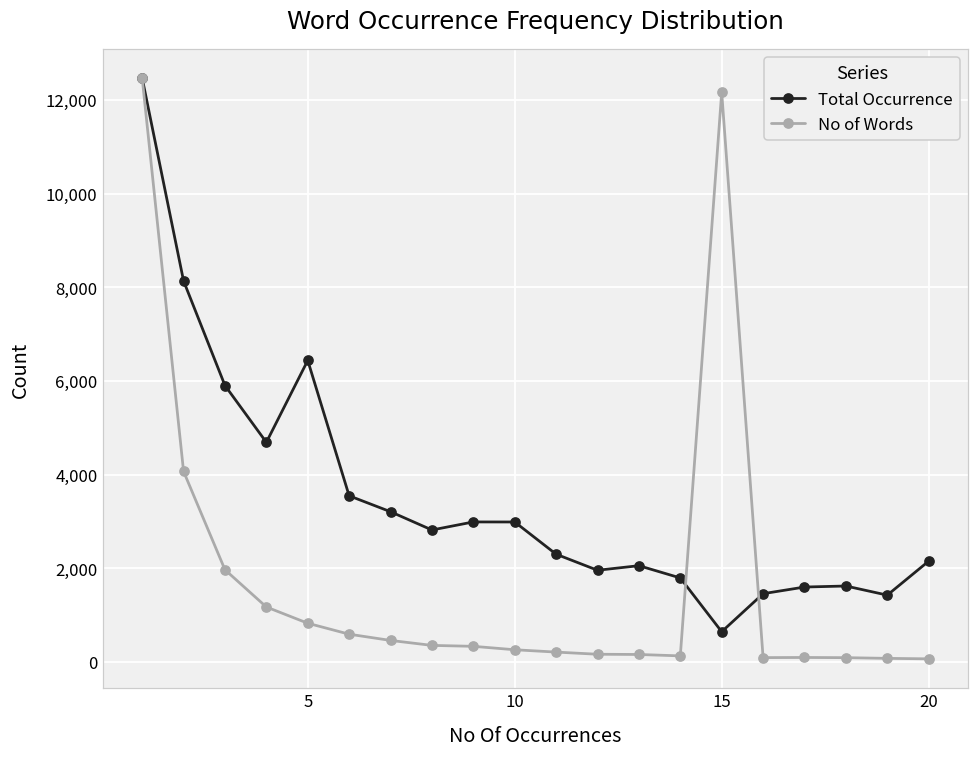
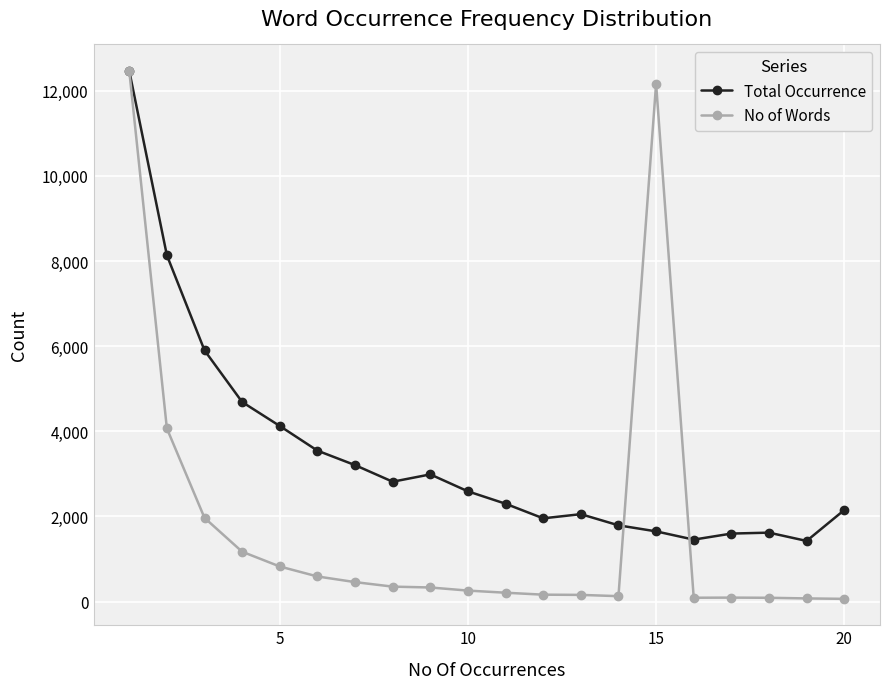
  {
    "Total Occurrence": {
-     "5": "6,400",
-     "10": "3,000",
-     "15": "600",
+     "5": "4,100",
+     "10": "2,600",
+     "15": "1,700",
      "20": "2,200"
    },
    "No of Words": {
      "5": "800",
      "10": "300",
      "15": "12,200",
      "20": "100"
    }
  }
